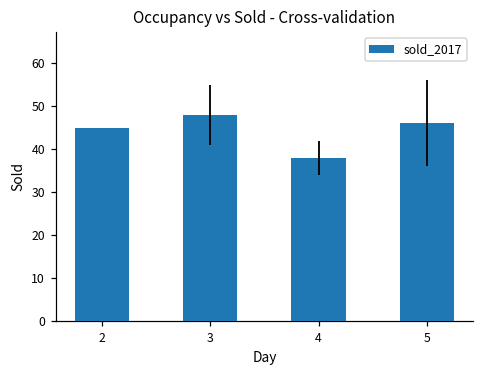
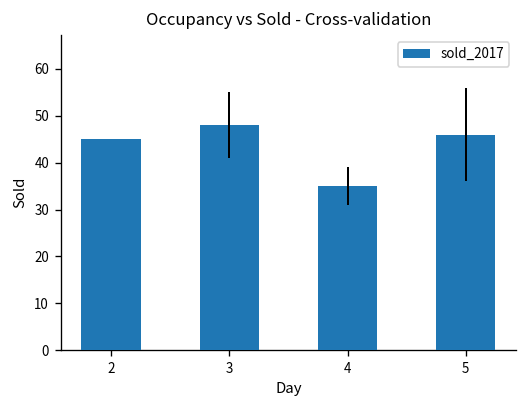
  {
    "2": 45,
    "3": 48,
-   "4": 38,
+   "4": 35,
    "5": 46
  }
